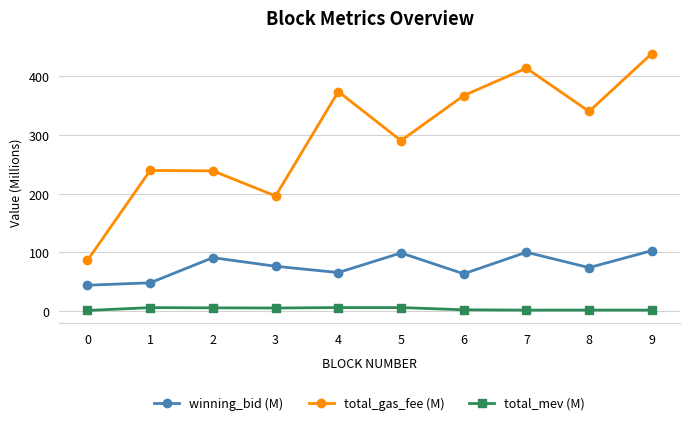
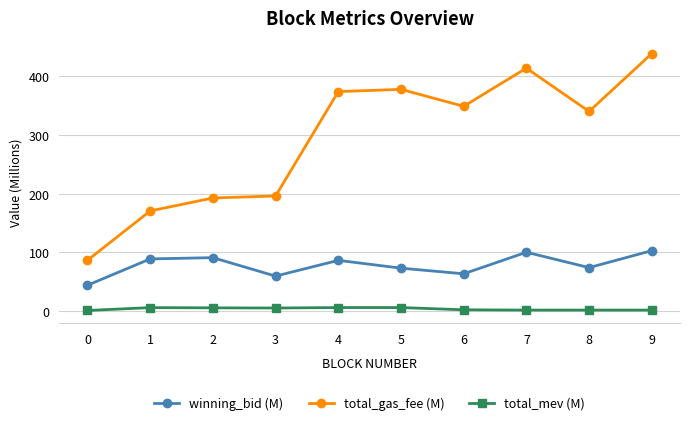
  {
    "winning_bid (M)": {
      "0": 40,
-     "1": 50,
+     "1": 90,
      "2": 90,
-     "3": 80,
-     "4": 70,
-     "5": 100,
+     "3": 60,
+     "4": 90,
+     "5": 70,
      "6": 60,
      "7": 100,
      "8": 70,
      "9": 100
    },
    "total_gas_fee (M)": {
      "0": 90,
-     "1": 240,
-     "2": 240,
+     "1": 170,
+     "2": 190,
      "3": 200,
      "4": 370,
-     "5": 290,
-     "6": 370,
+     "5": 380,
+     "6": 350,
      "7": 410,
      "8": 340,
      "9": 440
    },
    "total_mev (M)": {
      "0": 0,
      "1": 10,
      "2": 10,
      "3": 10,
      "4": 10,
      "5": 10,
      "6": 0,
      "7": 0,
      "8": 0,
      "9": 0
    }
  }
